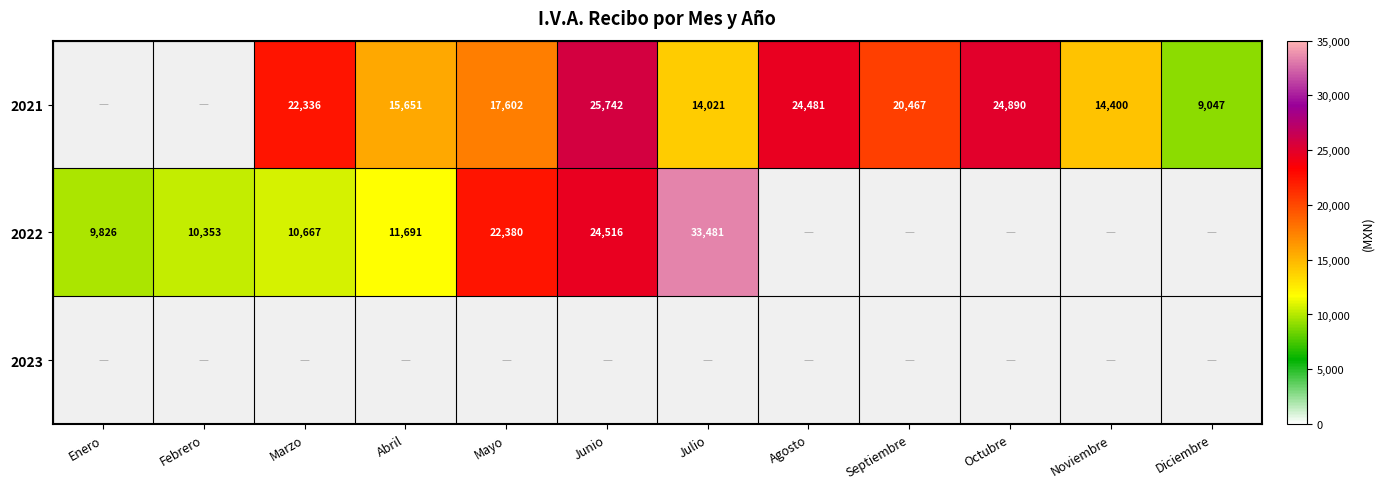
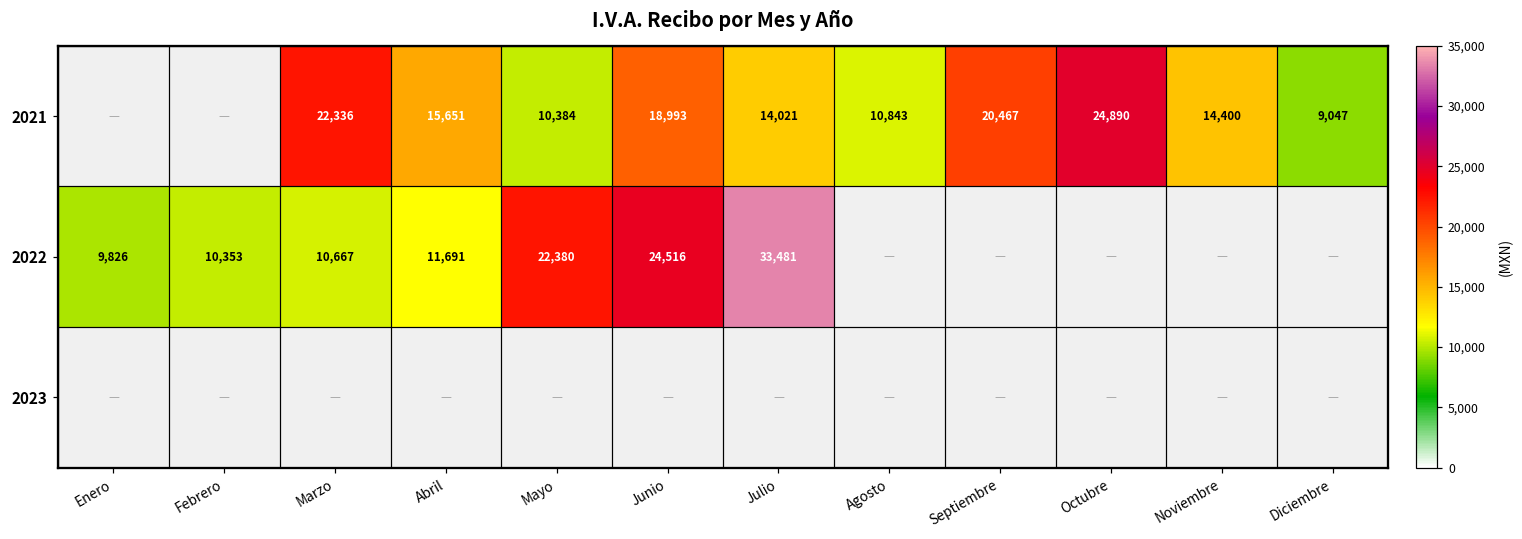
  {
    "2021": {
      "Marzo": "22,336",
      "Abril": "15,651",
-     "Mayo": "17,602",
-     "Junio": "25,742",
+     "Mayo": "10,384",
+     "Junio": "18,993",
      "Julio": "14,021",
-     "Agosto": "24,481",
+     "Agosto": "10,843",
      "Septiembre": "20,467",
      "Octubre": "24,890",
      "Noviembre": "14,400",
      "Diciembre": "9,047"
    },
    "2022": {
      "Enero": "9,826",
      "Febrero": "10,353",
      "Marzo": "10,667",
      "Abril": "11,691",
      "Mayo": "22,380",
      "Junio": "24,516",
      "Julio": "33,481"
    }
  }
